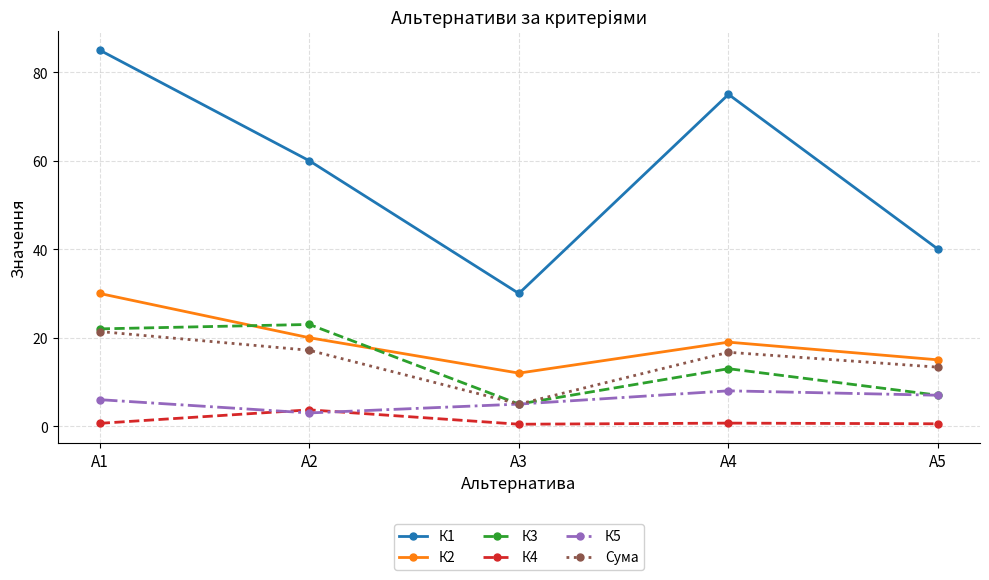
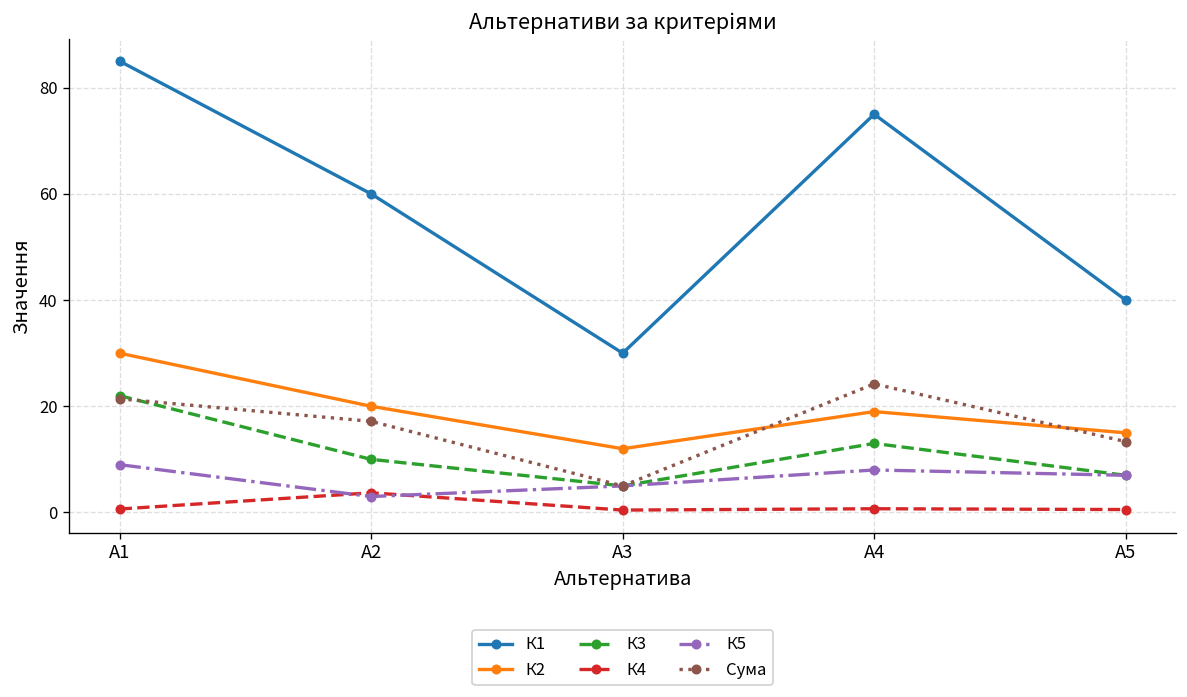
  {
    "К1": {
      "А1": 85,
      "А2": 60,
      "А3": 30,
      "А4": 75,
      "А5": 40
    },
    "К2": {
      "А1": 30,
      "А2": 20,
      "А3": 12,
      "А4": 19,
      "А5": 15
    },
    "К3": {
      "А1": 22,
-     "А2": 23,
+     "А2": 10,
      "А4": 13
    },
    "К4": {
      "А1": 1,
      "А2": 4,
      "А3": 0,
      "А4": 1,
      "А5": 1
    },
    "К5": {
-     "А1": 6,
+     "А1": 9,
      "А2": 3,
      "А4": 8
    },
    "Сума": {
      "А1": 21,
      "А2": 17,
-     "А4": 17,
+     "А4": 24,
      "А5": 13
    }
  }
